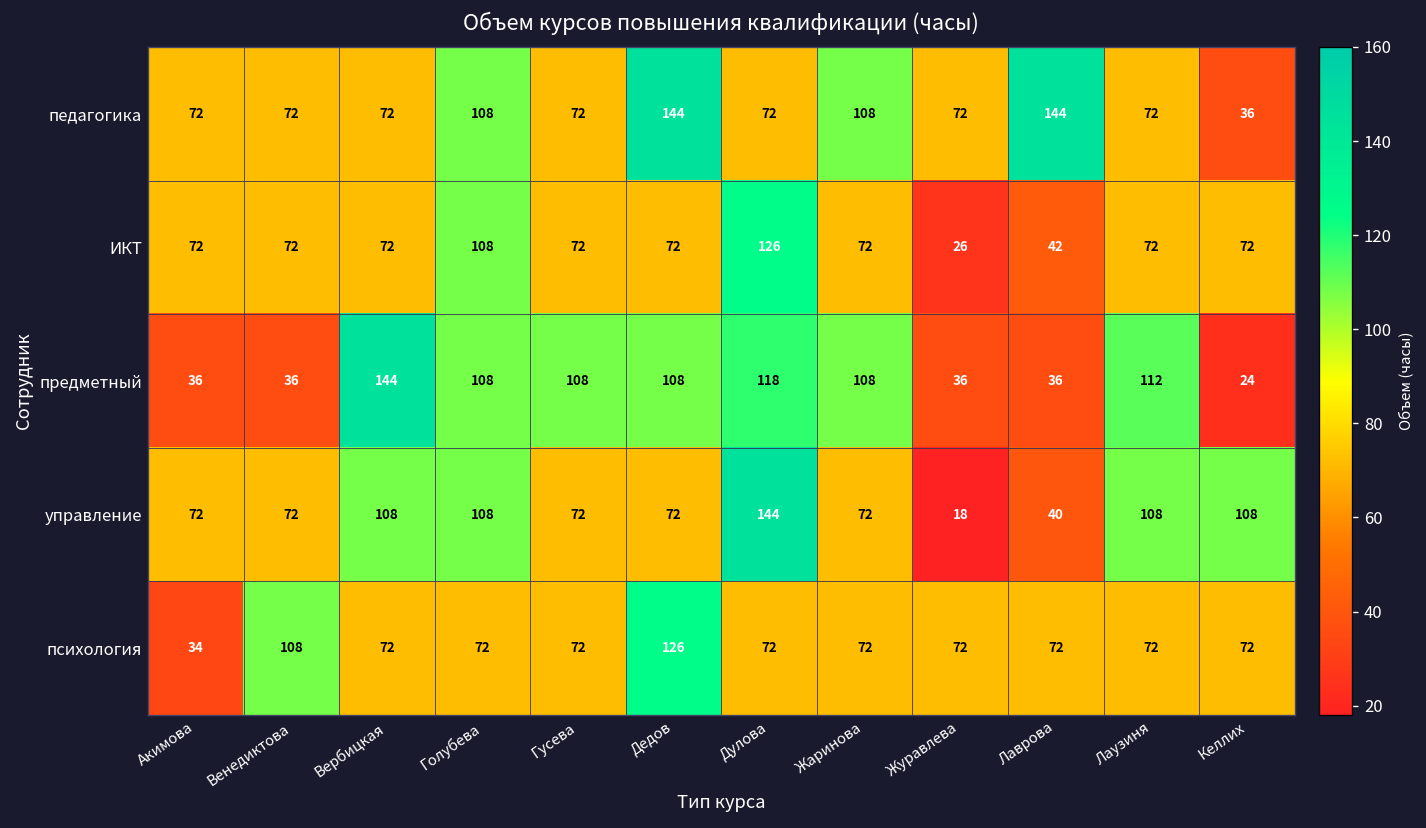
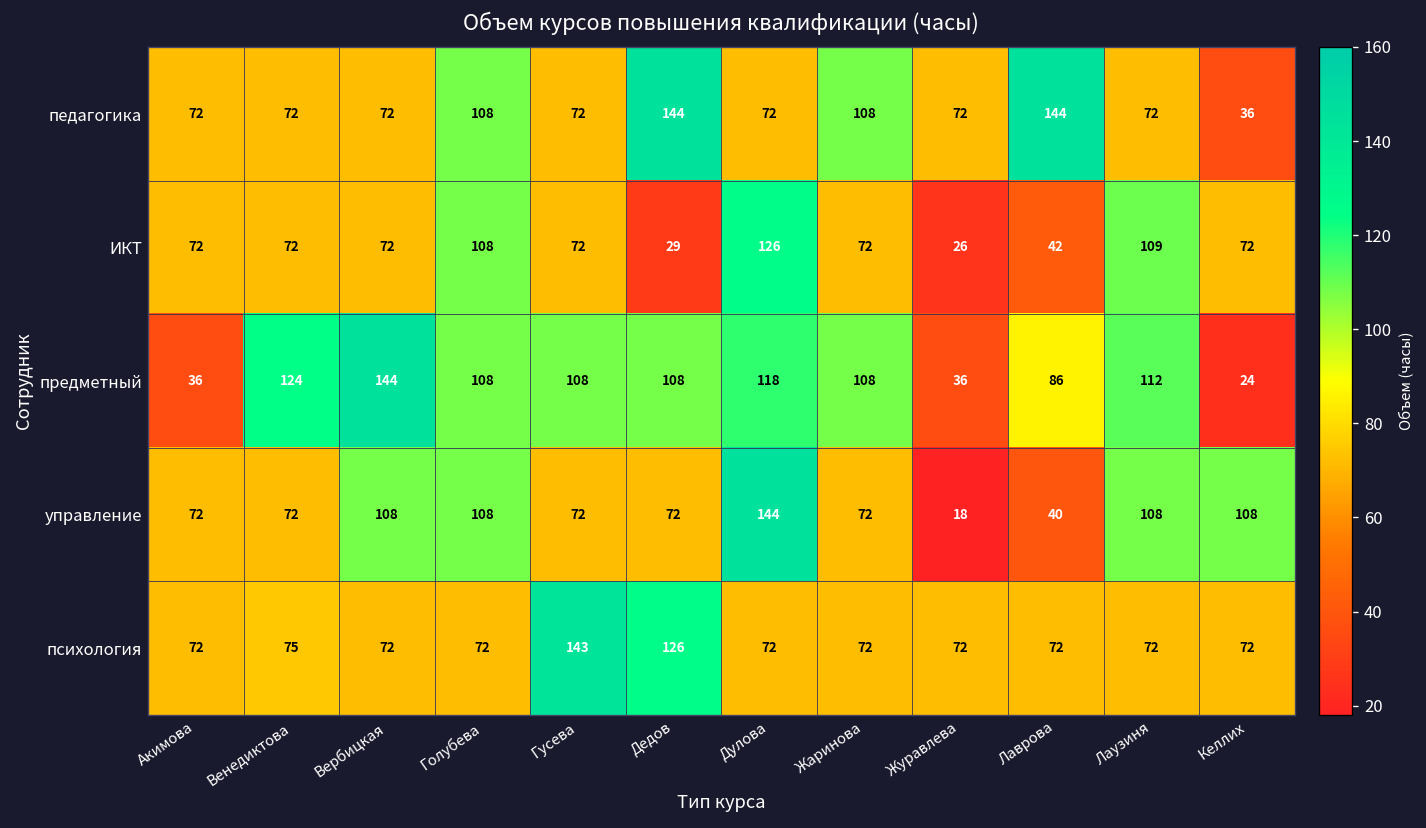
  {
    "педагогика": {
      "Акимова": 72,
      "Венедиктова": 72,
      "Вербицкая": 72,
      "Голубева": 108,
      "Гусева": 72,
      "Дедов": 144,
      "Дулова": 72,
      "Жаринова": 108,
      "Журавлева": 72,
      "Лаврова": 144,
      "Лаузиня": 72,
      "Келлих": 36
    },
    "ИКТ": {
      "Акимова": 72,
      "Венедиктова": 72,
      "Вербицкая": 72,
      "Голубева": 108,
      "Гусева": 72,
-     "Дедов": 72,
+     "Дедов": 29,
      "Дулова": 126,
      "Жаринова": 72,
      "Журавлева": 26,
      "Лаврова": 42,
-     "Лаузиня": 72,
+     "Лаузиня": 109,
      "Келлих": 72
    },
    "предметный": {
      "Акимова": 36,
-     "Венедиктова": 36,
+     "Венедиктова": 124,
      "Вербицкая": 144,
      "Голубева": 108,
      "Гусева": 108,
      "Дедов": 108,
      "Дулова": 118,
      "Жаринова": 108,
      "Журавлева": 36,
-     "Лаврова": 36,
+     "Лаврова": 86,
      "Лаузиня": 112,
      "Келлих": 24
    },
    "управление": {
      "Акимова": 72,
      "Венедиктова": 72,
      "Вербицкая": 108,
      "Голубева": 108,
      "Гусева": 72,
      "Дедов": 72,
      "Дулова": 144,
      "Жаринова": 72,
      "Журавлева": 18,
      "Лаврова": 40,
      "Лаузиня": 108,
      "Келлих": 108
    },
    "психология": {
-     "Акимова": 34,
-     "Венедиктова": 108,
+     "Акимова": 72,
+     "Венедиктова": 75,
      "Вербицкая": 72,
      "Голубева": 72,
-     "Гусева": 72,
+     "Гусева": 143,
      "Дедов": 126,
      "Дулова": 72,
      "Жаринова": 72,
      "Журавлева": 72,
      "Лаврова": 72,
      "Лаузиня": 72,
      "Келлих": 72
    }
  }
